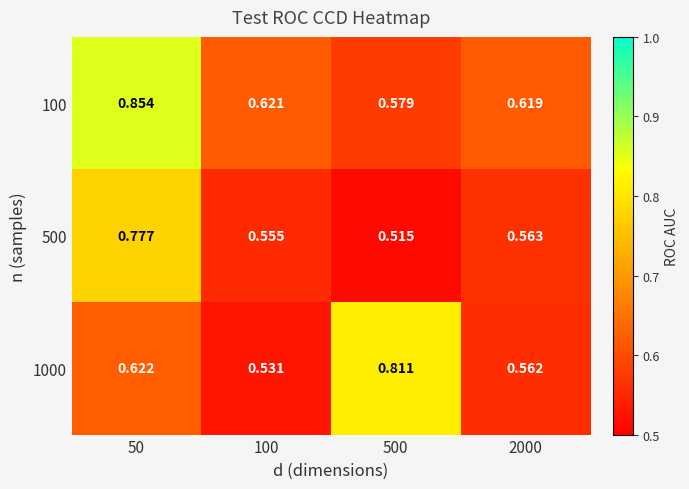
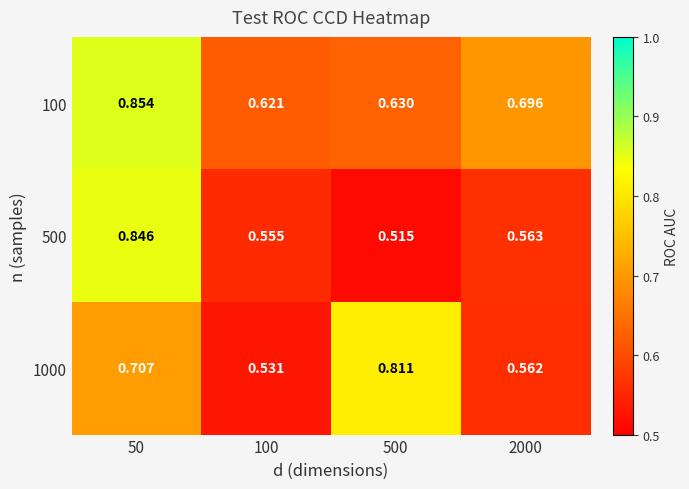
  {
    "100": {
      "50": 0.854,
      "100": 0.621,
-     "500": 0.579,
-     "2000": 0.619
+     "500": 0.630,
+     "2000": 0.696
    },
    "500": {
-     "50": 0.777,
+     "50": 0.846,
      "100": 0.555,
      "500": 0.515,
      "2000": 0.563
    },
    "1000": {
-     "50": 0.622,
+     "50": 0.707,
      "100": 0.531,
      "500": 0.811,
      "2000": 0.562
    }
  }
